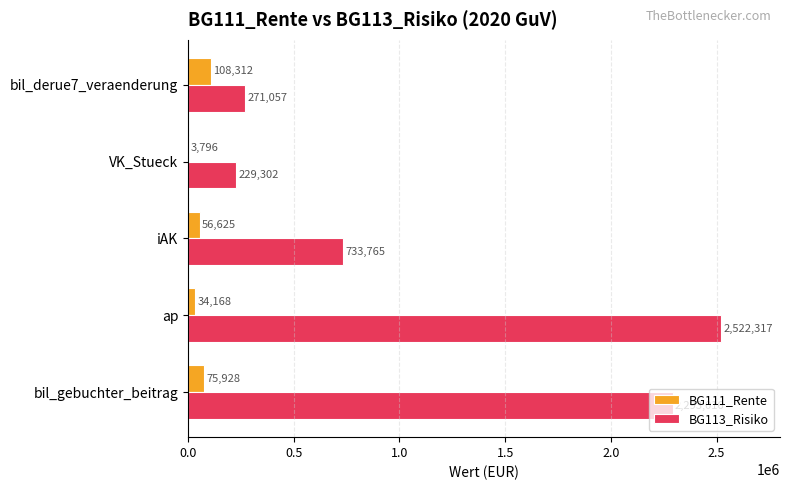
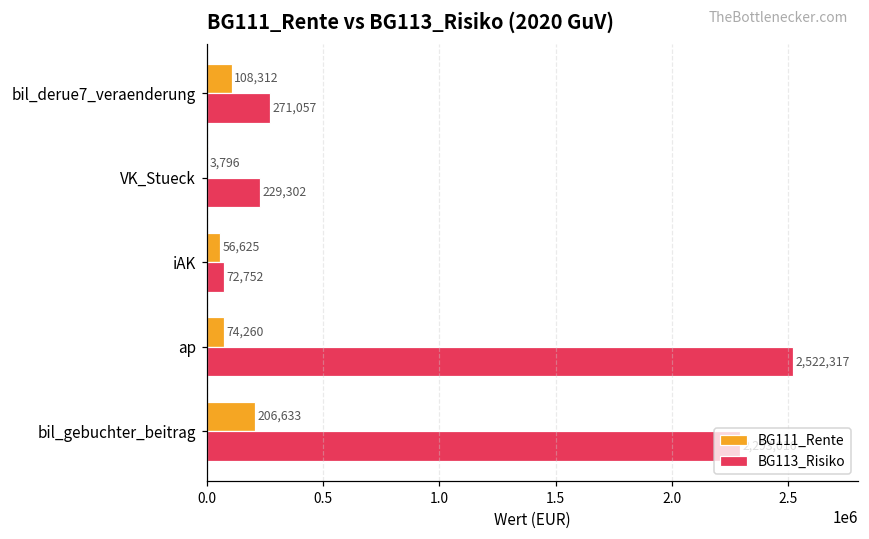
  {
    "BG111_Rente": {
      "bil_derue7_veraenderung": "108,312",
      "VK_Stueck": "3,796",
      "iAK": "56,625",
-     "ap": "34,168",
-     "bil_gebuchter_beitrag": "75,928"
+     "ap": "74,260",
+     "bil_gebuchter_beitrag": "206,633"
    },
    "BG113_Risiko": {
      "bil_derue7_veraenderung": "271,057",
      "VK_Stueck": "229,302",
-     "iAK": "733,765",
+     "iAK": "72,752",
      "ap": "2,522,317"
    }
  }
